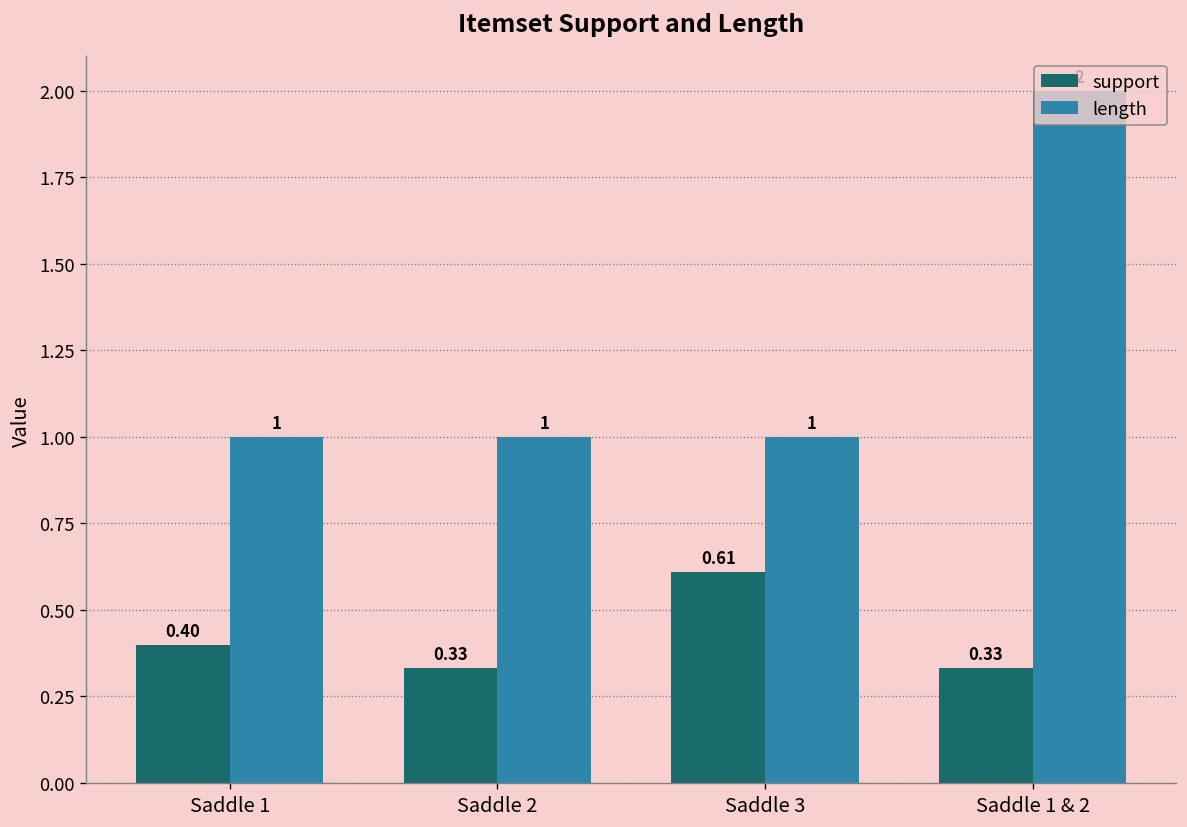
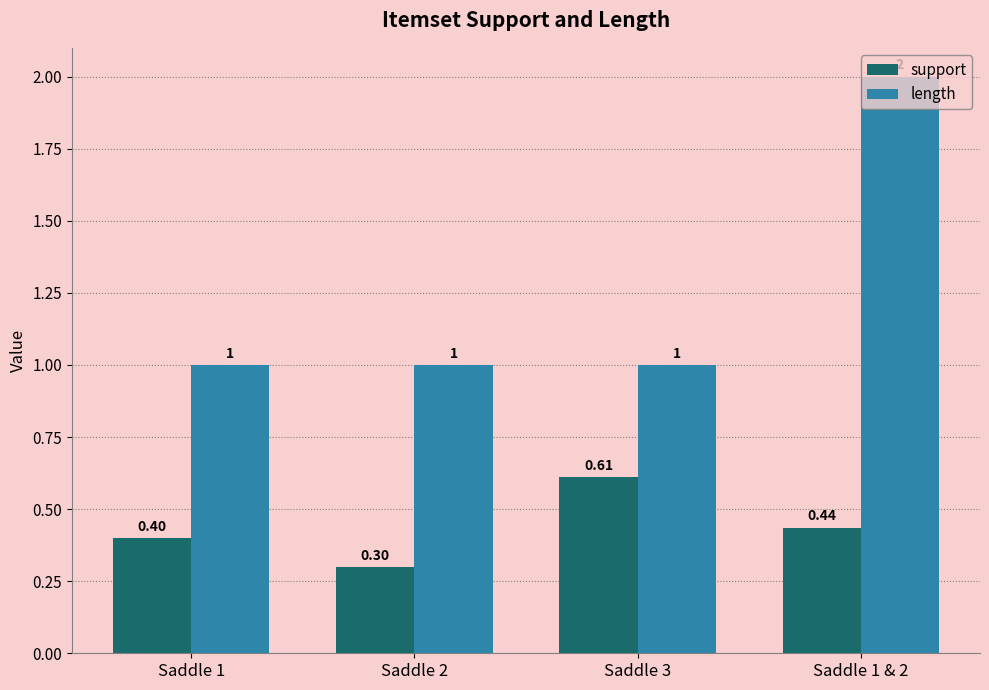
  {
    "support": {
      "Saddle 1": 0.40,
-     "Saddle 2": 0.33,
+     "Saddle 2": 0.30,
      "Saddle 3": 0.61,
-     "Saddle 1 & 2": 0.33
+     "Saddle 1 & 2": 0.44
    },
    "length": {
      "Saddle 1": 1,
      "Saddle 2": 1,
      "Saddle 3": 1
    }
  }
